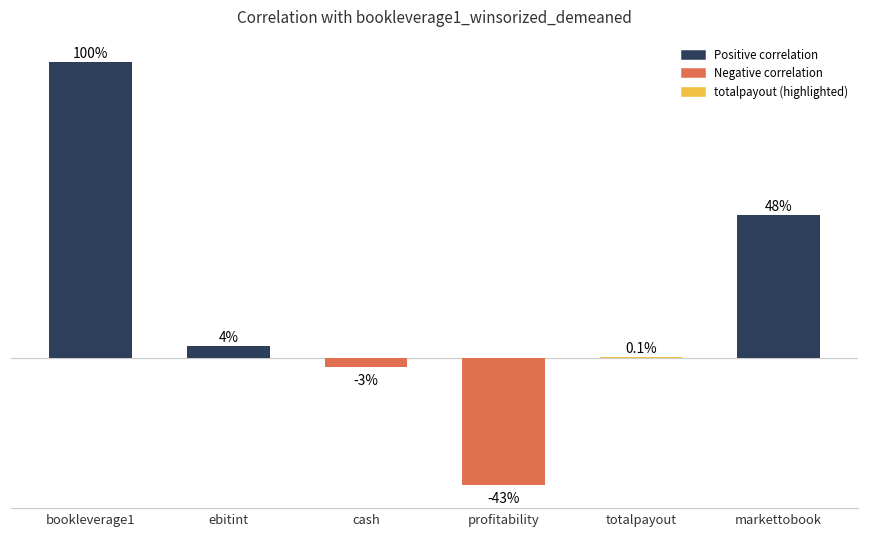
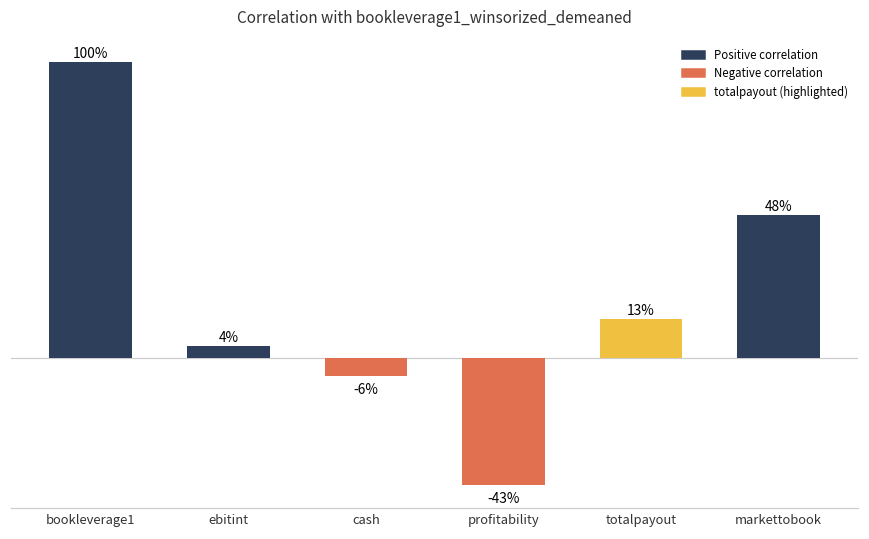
  {
    "bookleverage1": "100%",
    "ebitint": "4%",
-   "cash": "-3%",
+   "cash": "-6%",
    "profitability": "-43%",
-   "totalpayout": "0.1%",
+   "totalpayout": "13%",
    "markettobook": "48%"
  }
